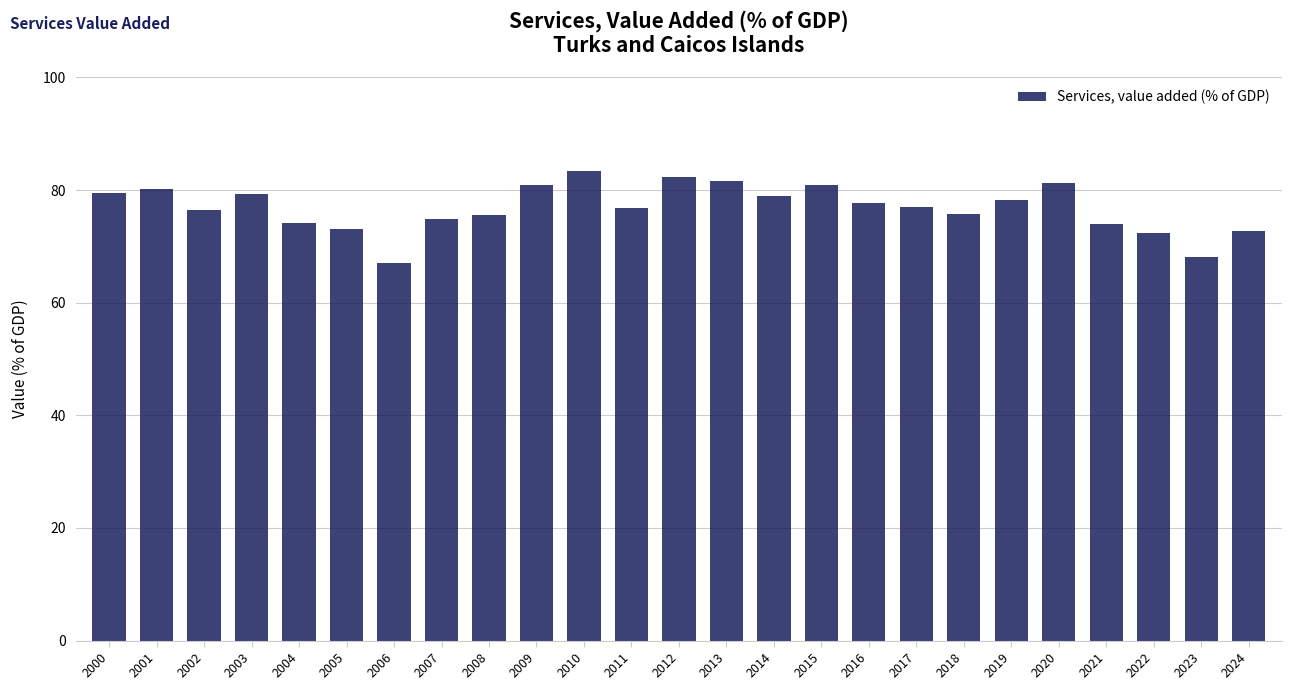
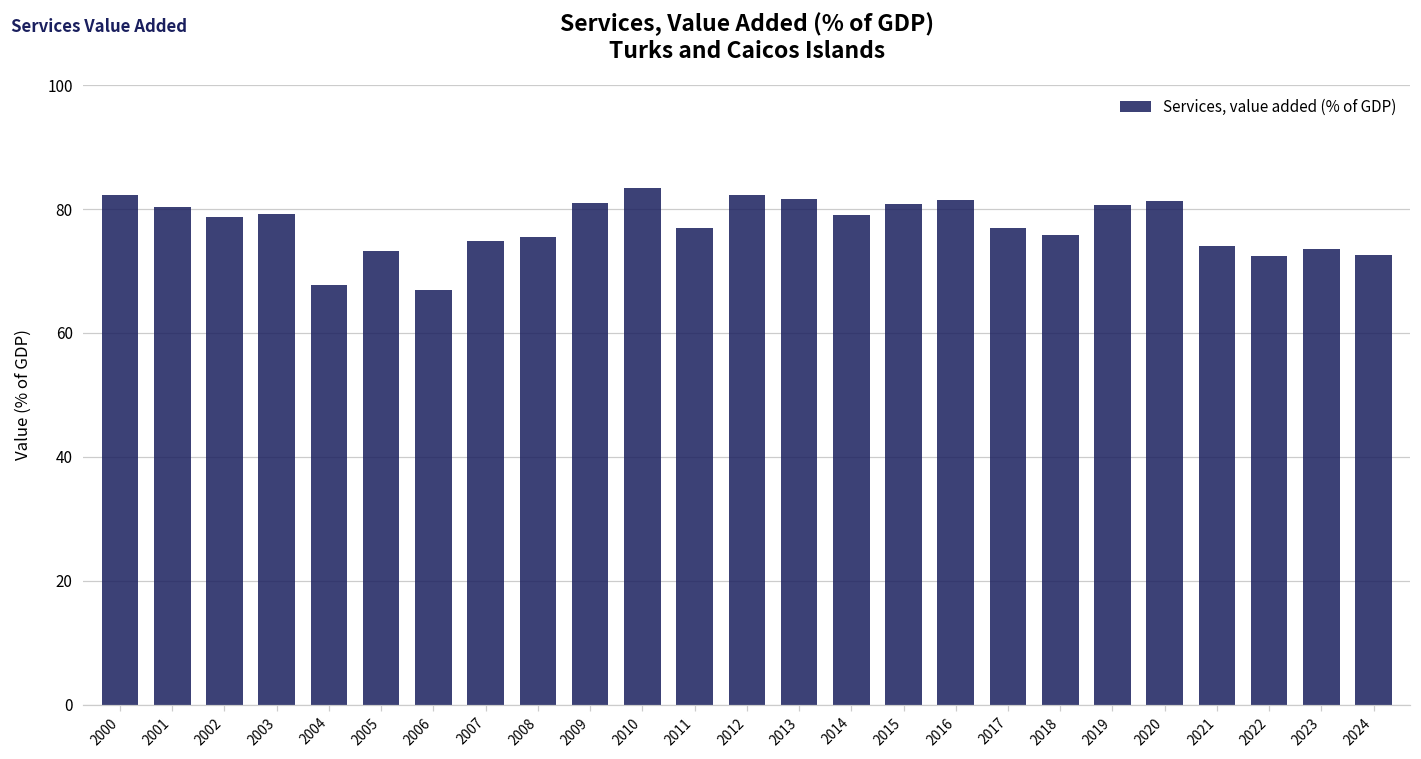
  {
-   "2000": 80,
+   "2000": 82,
    "2001": 80,
-   "2002": 76,
+   "2002": 79,
    "2003": 79,
-   "2004": 74,
+   "2004": 68,
    "2005": 73,
    "2006": 67,
    "2007": 75,
    "2008": 76,
    "2009": 81,
    "2010": 83,
    "2011": 77,
    "2012": 82,
    "2013": 82,
    "2014": 79,
    "2015": 81,
-   "2016": 78,
+   "2016": 81,
    "2017": 77,
    "2018": 76,
-   "2019": 78,
+   "2019": 81,
    "2020": 81,
    "2021": 74,
    "2022": 72,
-   "2023": 68,
+   "2023": 74,
    "2024": 73
  }
